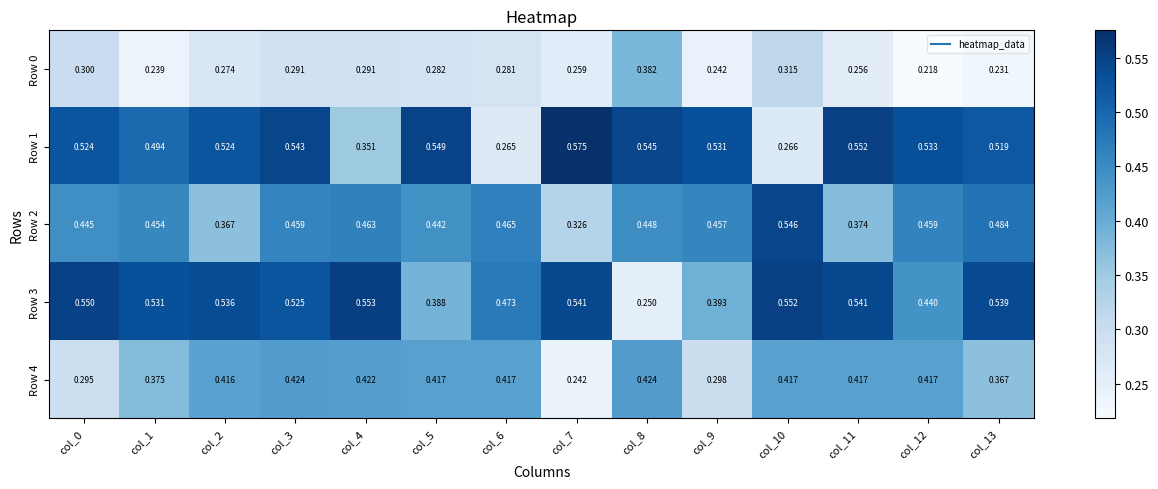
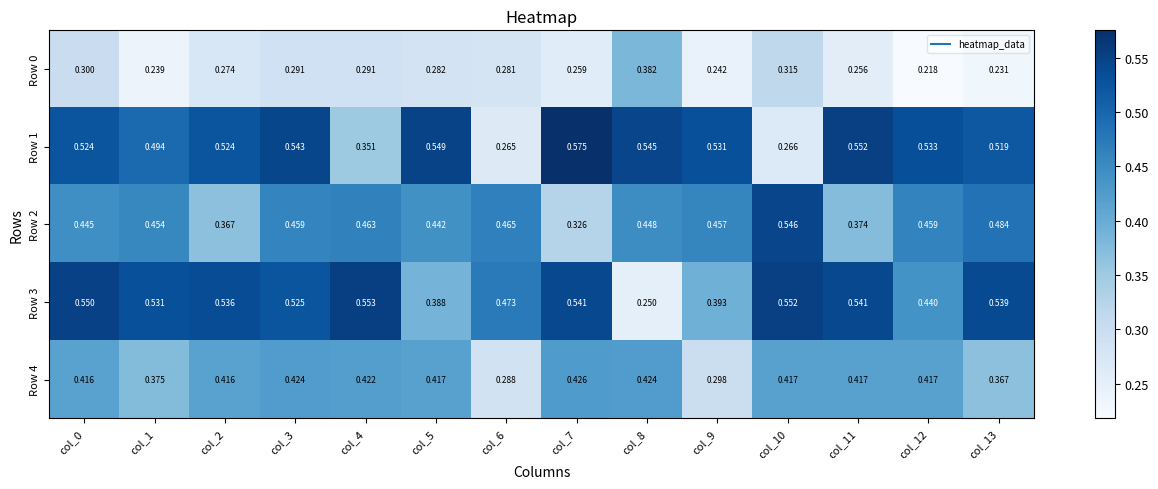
  {
    "Row 0": {
      "col_0": 0.300,
      "col_1": 0.239,
      "col_2": 0.274,
      "col_3": 0.291,
      "col_4": 0.291,
      "col_5": 0.282,
      "col_6": 0.281,
      "col_7": 0.259,
      "col_8": 0.382,
      "col_9": 0.242,
      "col_10": 0.315,
      "col_11": 0.256,
      "col_12": 0.218,
      "col_13": 0.231
    },
    "Row 1": {
      "col_0": 0.524,
      "col_1": 0.494,
      "col_2": 0.524,
      "col_3": 0.543,
      "col_4": 0.351,
      "col_5": 0.549,
      "col_6": 0.265,
      "col_7": 0.575,
      "col_8": 0.545,
      "col_9": 0.531,
      "col_10": 0.266,
      "col_11": 0.552,
      "col_12": 0.533,
      "col_13": 0.519
    },
    "Row 2": {
      "col_0": 0.445,
      "col_1": 0.454,
      "col_2": 0.367,
      "col_3": 0.459,
      "col_4": 0.463,
      "col_5": 0.442,
      "col_6": 0.465,
      "col_7": 0.326,
      "col_8": 0.448,
      "col_9": 0.457,
      "col_10": 0.546,
      "col_11": 0.374,
      "col_12": 0.459,
      "col_13": 0.484
    },
    "Row 3": {
      "col_0": 0.550,
      "col_1": 0.531,
      "col_2": 0.536,
      "col_3": 0.525,
      "col_4": 0.553,
      "col_5": 0.388,
      "col_6": 0.473,
      "col_7": 0.541,
      "col_8": 0.250,
      "col_9": 0.393,
      "col_10": 0.552,
      "col_11": 0.541,
      "col_12": 0.440,
      "col_13": 0.539
    },
    "Row 4": {
-     "col_0": 0.295,
+     "col_0": 0.416,
      "col_1": 0.375,
      "col_2": 0.416,
      "col_3": 0.424,
      "col_4": 0.422,
      "col_5": 0.417,
-     "col_6": 0.417,
-     "col_7": 0.242,
+     "col_6": 0.288,
+     "col_7": 0.426,
      "col_8": 0.424,
      "col_9": 0.298,
      "col_10": 0.417,
      "col_11": 0.417,
      "col_12": 0.417,
      "col_13": 0.367
    }
  }
